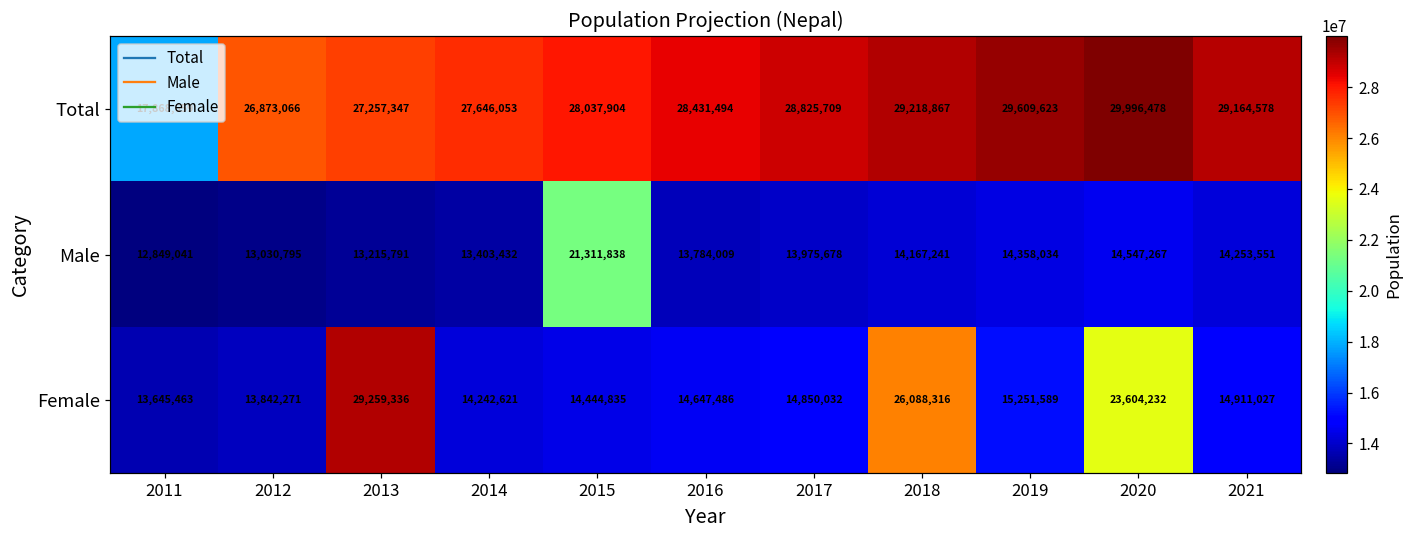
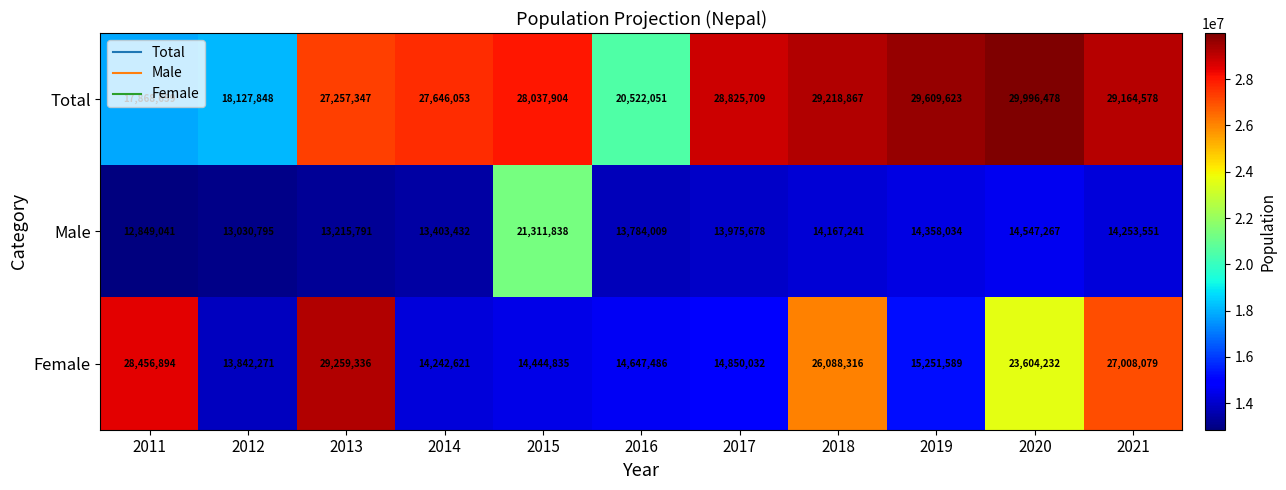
  {
    "Total": {
-     "2012": "26,873,066",
+     "2012": "18,127,848",
      "2013": "27,257,347",
      "2014": "27,646,053",
      "2015": "28,037,904",
-     "2016": "28,431,494",
+     "2016": "20,522,051",
      "2017": "28,825,709",
      "2018": "29,218,867",
      "2019": "29,609,623",
      "2020": "29,996,478",
      "2021": "29,164,578"
    },
    "Male": {
      "2011": "12,849,041",
      "2012": "13,030,795",
      "2013": "13,215,791",
      "2014": "13,403,432",
      "2015": "21,311,838",
      "2016": "13,784,009",
      "2017": "13,975,678",
      "2018": "14,167,241",
      "2019": "14,358,034",
      "2020": "14,547,267",
      "2021": "14,253,551"
    },
    "Female": {
-     "2011": "13,645,463",
+     "2011": "28,456,894",
      "2012": "13,842,271",
      "2013": "29,259,336",
      "2014": "14,242,621",
      "2015": "14,444,835",
      "2016": "14,647,486",
      "2017": "14,850,032",
      "2018": "26,088,316",
      "2019": "15,251,589",
      "2020": "23,604,232",
-     "2021": "14,911,027"
+     "2021": "27,008,079"
    }
  }
